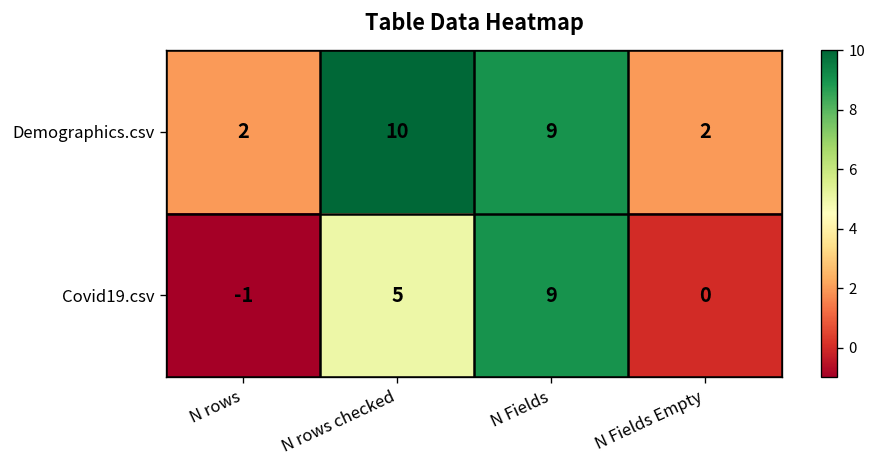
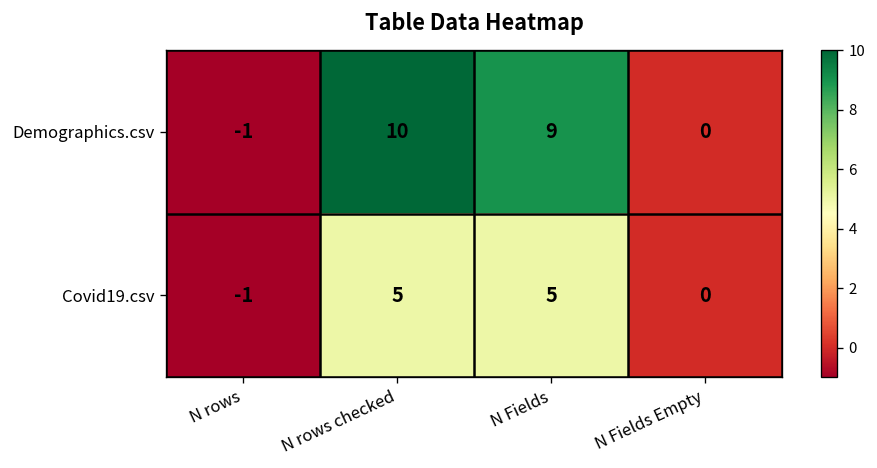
  {
    "Demographics.csv": {
-     "N rows": 2,
+     "N rows": -1,
      "N rows checked": 10,
      "N Fields": 9,
-     "N Fields Empty": 2
+     "N Fields Empty": 0
    },
    "Covid19.csv": {
      "N rows": -1,
      "N rows checked": 5,
-     "N Fields": 9,
+     "N Fields": 5,
      "N Fields Empty": 0
    }
  }
